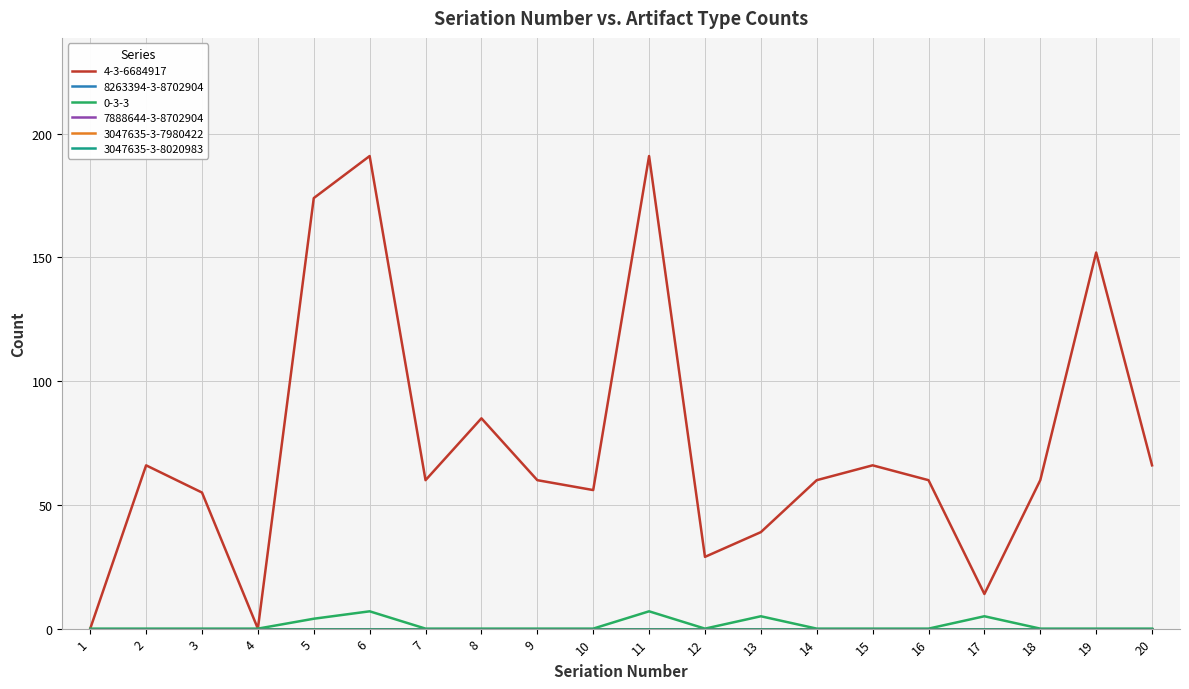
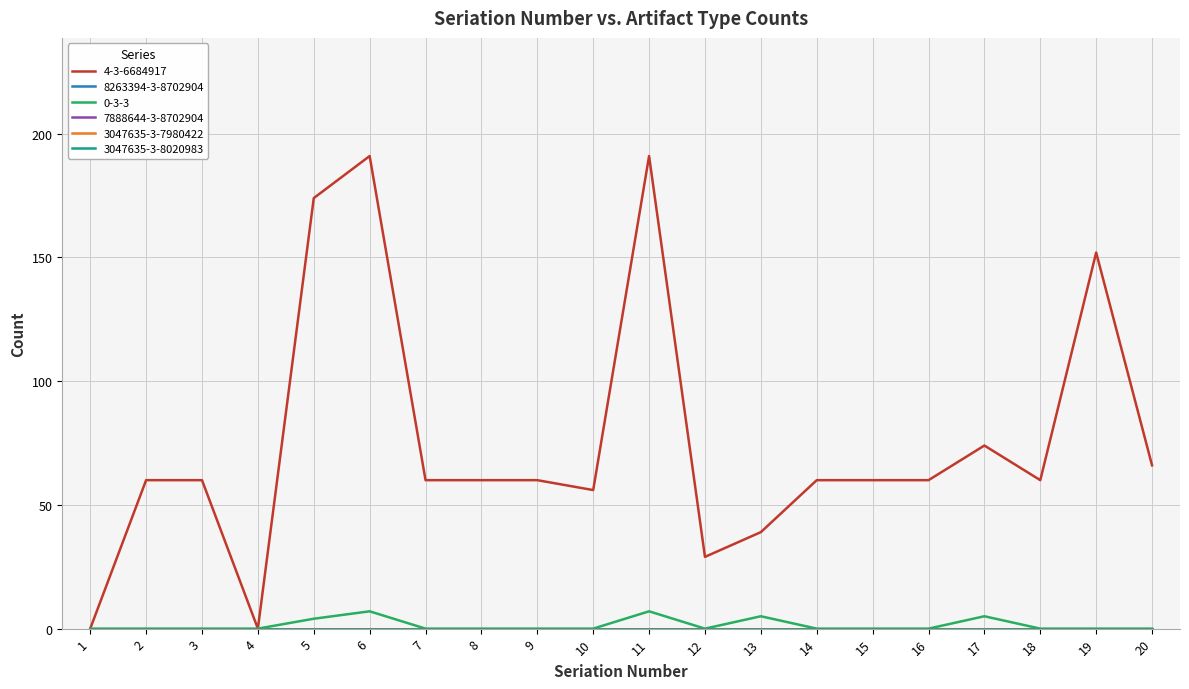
  {
    "4-3-6684917": {
-     "2": 66,
-     "3": 55,
+     "2": 60,
+     "3": 60,
      "5": 174,
      "6": 191,
      "7": 60,
-     "8": 85,
+     "8": 60,
      "9": 60,
      "10": 56,
      "11": 191,
      "12": 29,
      "13": 39,
      "14": 60,
-     "15": 66,
+     "15": 60,
      "16": 60,
-     "17": 14,
+     "17": 74,
      "18": 60,
      "19": 152,
      "20": 66
    }
  }
